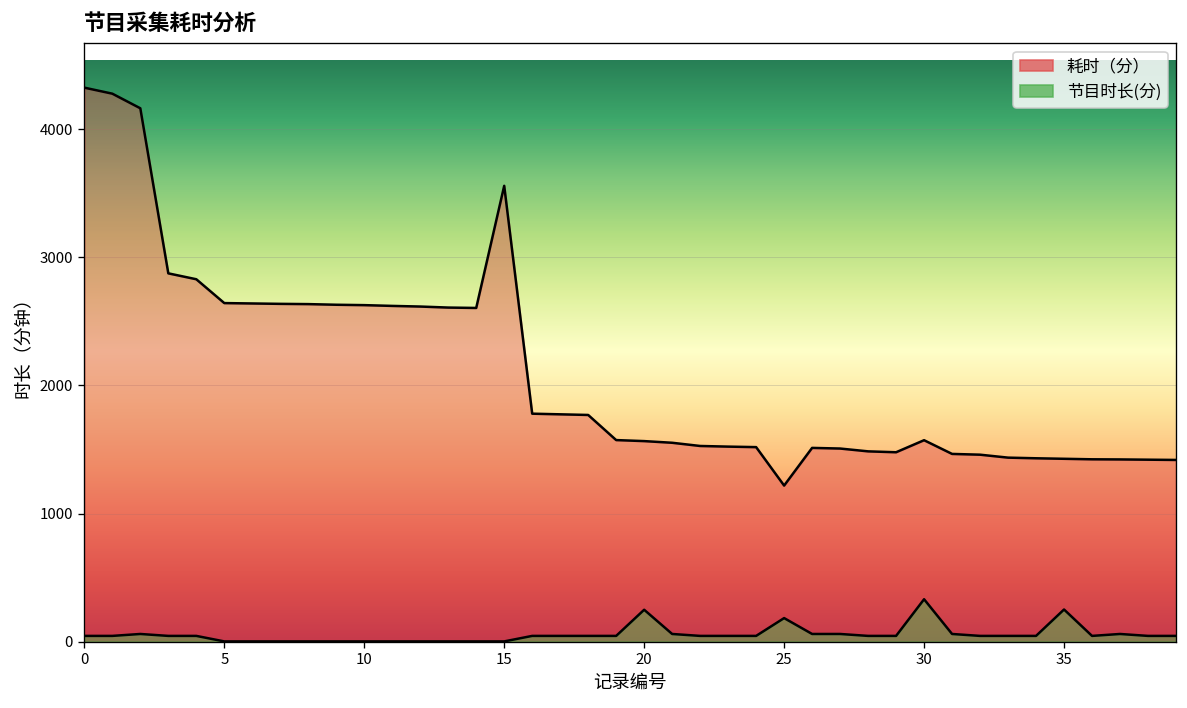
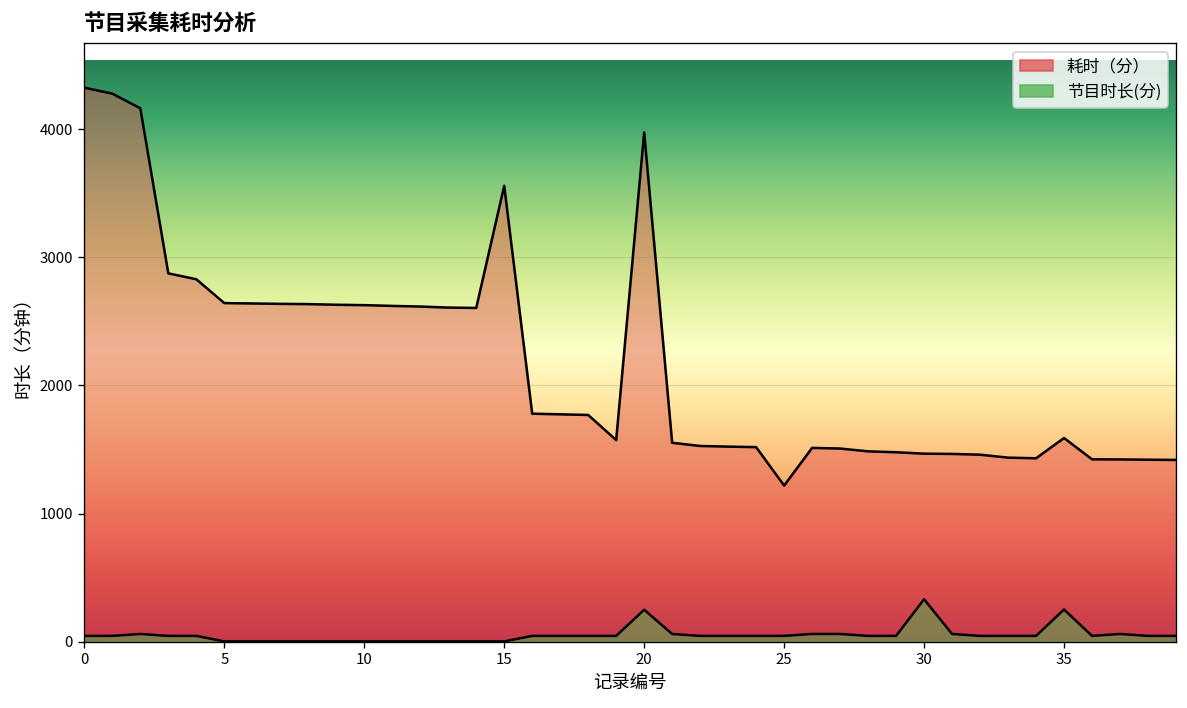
  {
    "耗时（分）": {
      "0": 4320,
      "5": 2640,
      "10": 2630,
      "15": 3560,
-     "20": 1570,
+     "20": 3970,
      "25": 1220,
-     "30": 1570,
-     "35": 1430
+     "30": 1470,
+     "35": 1590
    },
    "节目时长(分)": {
      "0": 50,
      "5": 0,
      "10": 0,
      "15": 0,
      "20": 250,
-     "25": 180,
+     "25": 50,
      "30": 330,
      "35": 250
    }
  }
